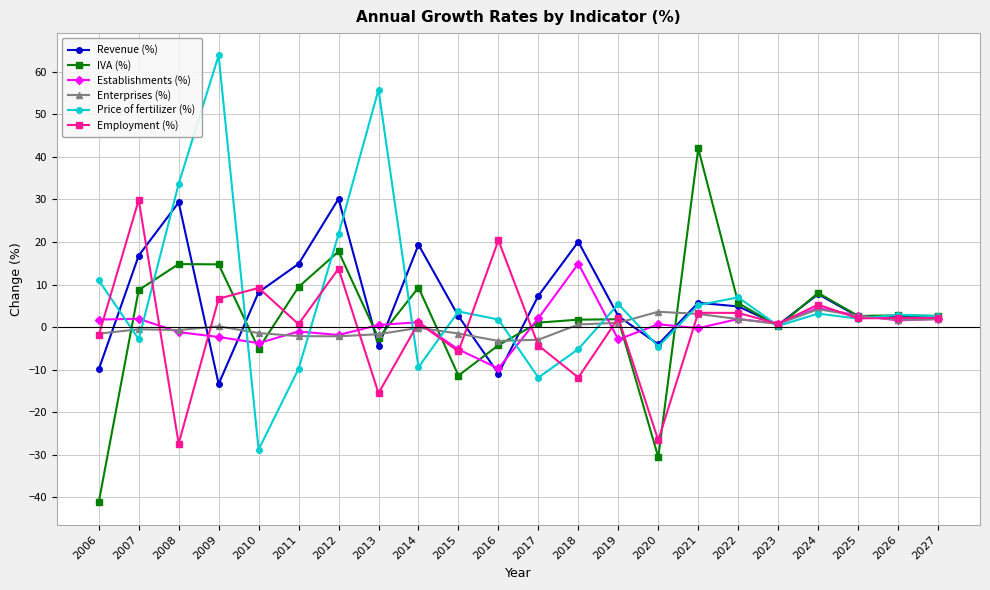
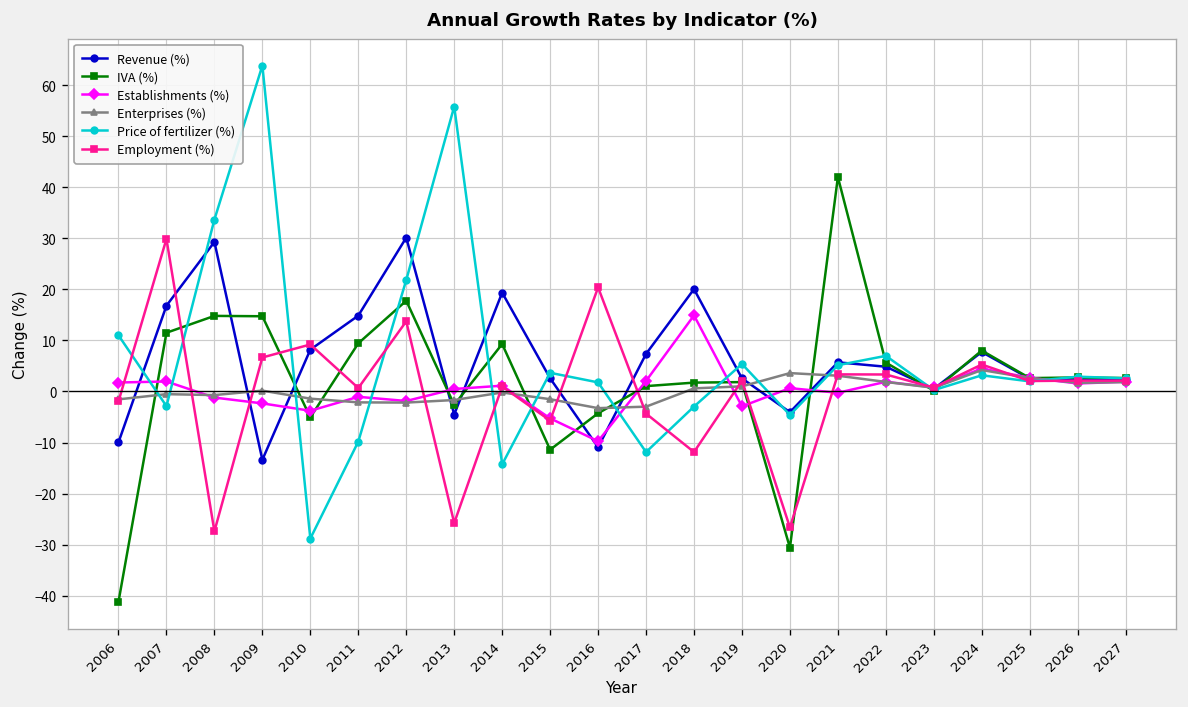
  {
    "Revenue (%)": {
      "2006": -10,
      "2007": 17,
      "2008": 29,
      "2009": -13,
      "2010": 8,
      "2011": 15,
      "2012": 30,
      "2013": -5,
      "2014": 19,
      "2015": 3,
      "2016": -11,
      "2017": 7,
      "2018": 20,
      "2022": 5
    },
    "IVA (%)": {
      "2006": -41,
-     "2007": 9,
+     "2007": 12,
      "2008": 15,
      "2009": 15,
      "2010": -5,
      "2011": 9,
      "2012": 18,
      "2013": -3,
      "2014": 9,
      "2015": -11,
      "2016": -4,
      "2017": 1,
      "2018": 2,
      "2020": -31,
      "2021": 42,
      "2022": 6
    },
    "Establishments (%)": {
      "2006": 2,
      "2007": 2,
      "2009": -2,
      "2010": -4,
      "2011": -1,
      "2013": 0,
      "2016": -10,
      "2017": 2,
      "2018": 15,
      "2019": -3,
      "2020": 1,
      "2021": 0
    },
    "Enterprises (%)": {
      "2007": -1,
      "2009": 0,
      "2010": -1,
      "2011": -2,
      "2013": -2,
      "2014": 0,
      "2015": -2,
      "2016": -3,
      "2017": -3,
      "2018": 1,
      "2019": 1,
      "2020": 4
    },
    "Price of fertilizer (%)": {
      "2006": 11,
      "2007": -3,
      "2008": 34,
      "2009": 64,
      "2010": -29,
      "2011": -10,
      "2012": 22,
      "2013": 56,
-     "2014": -9,
+     "2014": -14,
      "2015": 4,
      "2016": 2,
      "2017": -12,
-     "2018": -5,
+     "2018": -3,
      "2019": 5,
      "2022": 7,
      "2024": 3
    },
    "Employment (%)": {
      "2007": 30,
      "2008": -27,
      "2009": 7,
      "2010": 9,
      "2011": 1,
      "2012": 14,
-     "2013": -16,
+     "2013": -26,
      "2016": 20,
      "2017": -4,
      "2018": -12,
      "2020": -27,
      "2022": 3,
      "2024": 5
    }
  }
